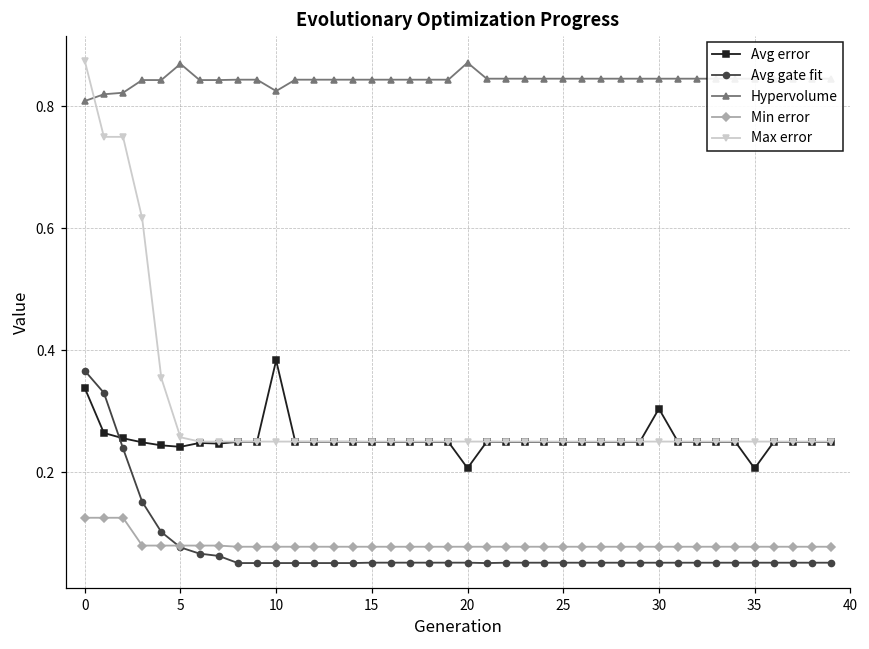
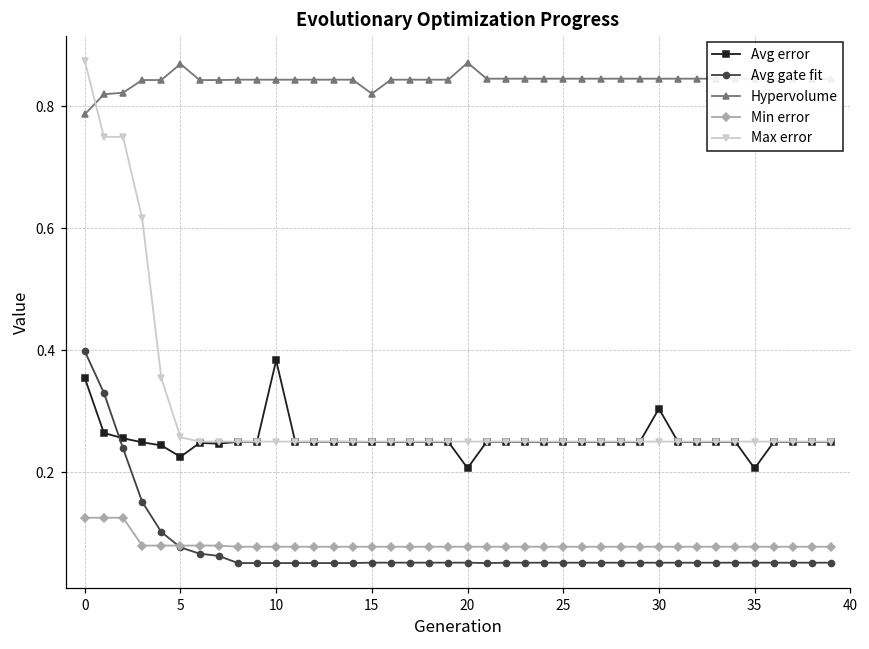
  {
    "Avg error": {
-     "0": 0.34,
-     "5": 0.24,
+     "0": 0.35,
+     "5": 0.22,
      "10": 0.38,
      "20": 0.21,
      "30": 0.30,
      "35": 0.21
    },
    "Avg gate fit": {
-     "0": 0.37,
+     "0": 0.40,
      "10": 0.05,
      "15": 0.05,
      "20": 0.05,
      "25": 0.05,
      "30": 0.05,
      "35": 0.05
    },
    "Hypervolume": {
-     "0": 0.81,
+     "0": 0.79,
      "5": 0.87,
-     "10": 0.83,
-     "15": 0.84,
+     "10": 0.84,
+     "15": 0.82,
      "20": 0.87,
      "25": 0.85,
      "30": 0.85
    }
  }
